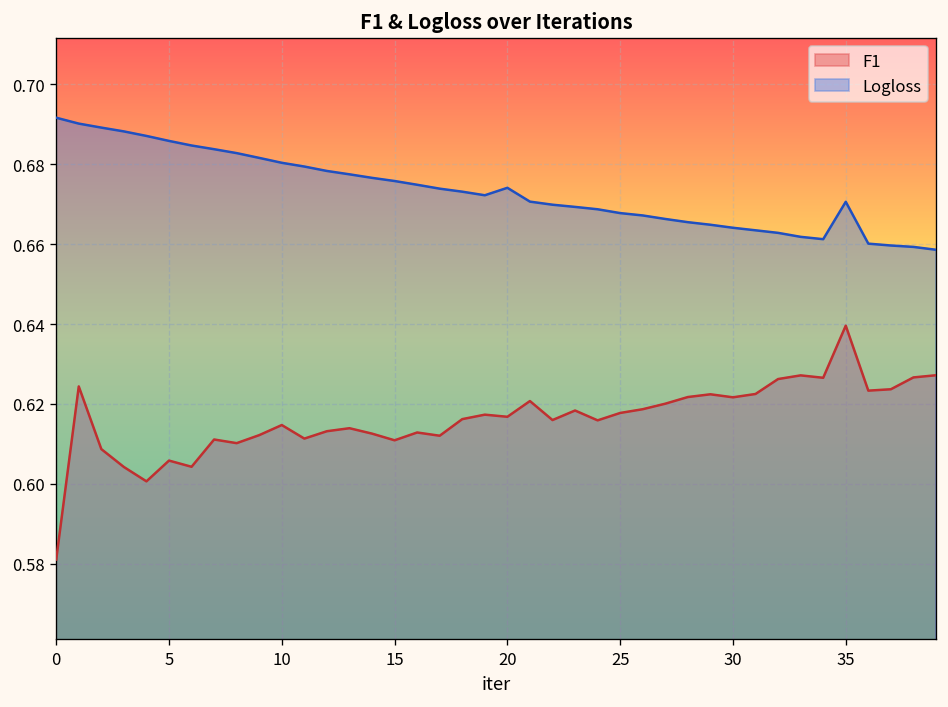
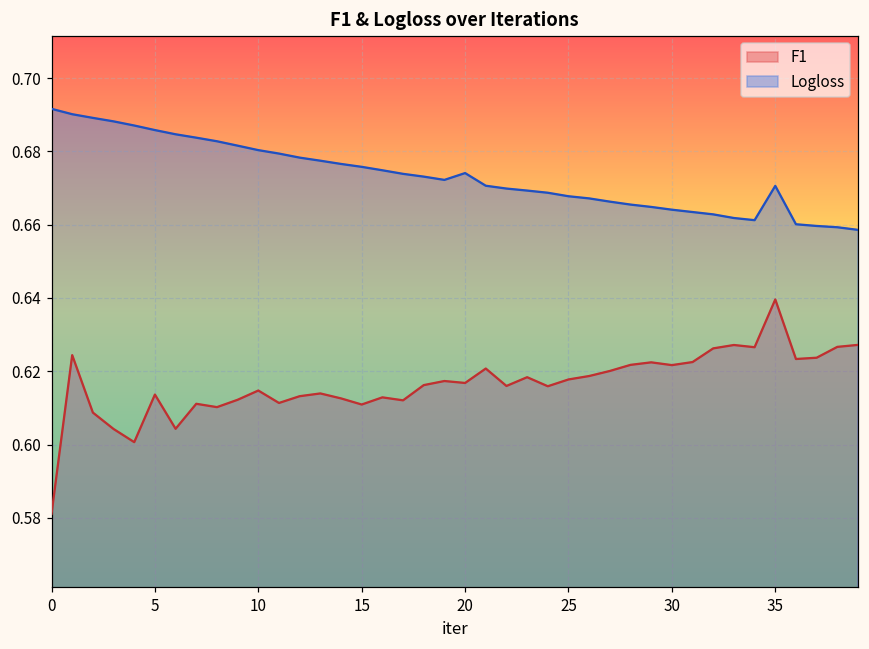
  {
    "F1": {
      "0": 0.581,
-     "5": 0.606,
+     "5": 0.614,
      "10": 0.615,
      "15": 0.611,
      "20": 0.617,
      "25": 0.618,
      "30": 0.622,
      "35": 0.640
    },
    "Logloss": {
      "0": 0.692,
      "5": 0.686,
      "10": 0.680,
      "15": 0.676,
      "20": 0.674,
      "25": 0.668,
      "30": 0.664,
      "35": 0.671
    }
  }
